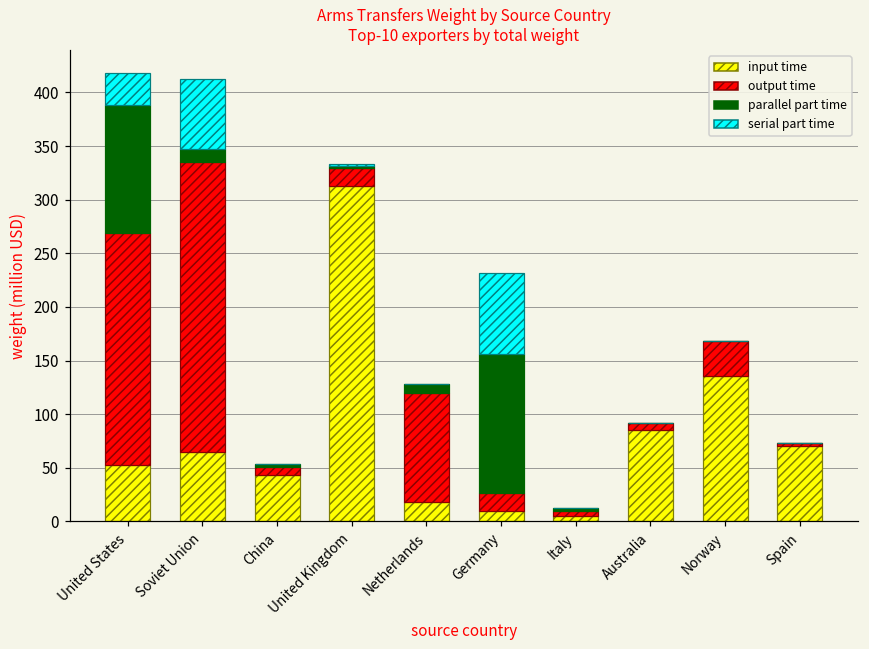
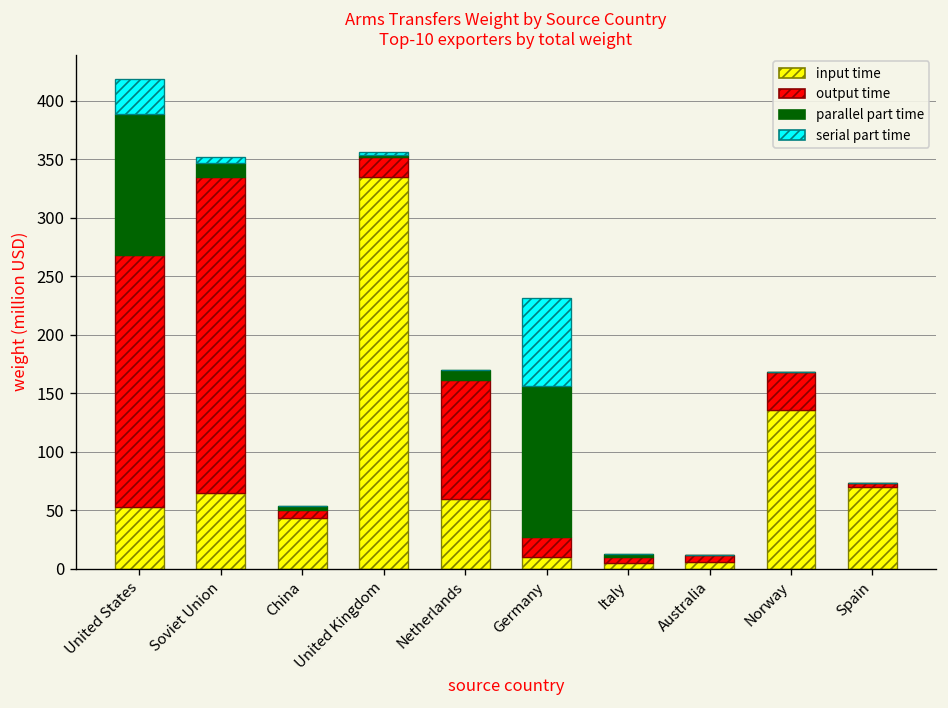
  {
    "input time": {
      "United States": 50,
      "Soviet Union": 70,
      "China": 40,
-     "United Kingdom": 310,
-     "Netherlands": 20,
+     "United Kingdom": 340,
+     "Netherlands": 60,
      "Germany": 10,
      "Italy": 10,
-     "Australia": 90,
+     "Australia": 10,
      "Norway": 140,
      "Spain": 70
    },
    "output time": {
      "United States": 220,
      "Soviet Union": 270,
      "China": 10,
      "United Kingdom": 20,
      "Netherlands": 100,
      "Germany": 20,
      "Italy": 10,
      "Australia": 10,
      "Norway": 30,
      "Spain": 0
    },
    "parallel part time": {
      "United States": 120,
      "Soviet Union": 10,
      "China": 0,
      "Netherlands": 10,
      "Germany": 130,
      "Italy": 0,
      "Australia": 0,
      "Norway": 0,
      "Spain": 0
    },
    "serial part time": {
      "United States": 30,
-     "Soviet Union": 70,
+     "Soviet Union": 0,
      "China": 0,
      "Netherlands": 0,
      "Germany": 70,
      "Italy": 0,
      "Australia": 0,
      "Norway": 0,
      "Spain": 0
    }
  }
